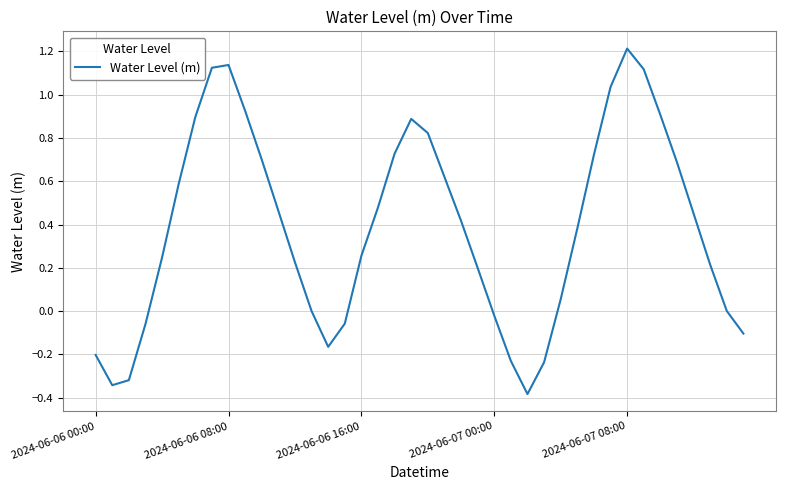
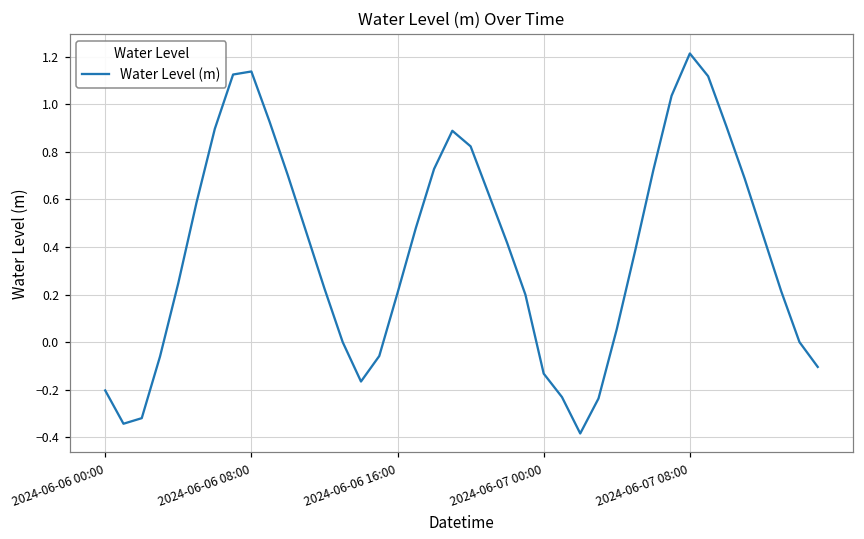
  {
    "2024-06-06 00:00": -0.20,
    "2024-06-06 08:00": 1.14,
-   "2024-06-06 16:00": 0.26,
-   "2024-06-07 00:00": -0.02,
+   "2024-06-06 16:00": 0.21,
+   "2024-06-07 00:00": -0.13,
    "2024-06-07 08:00": 1.21
  }
